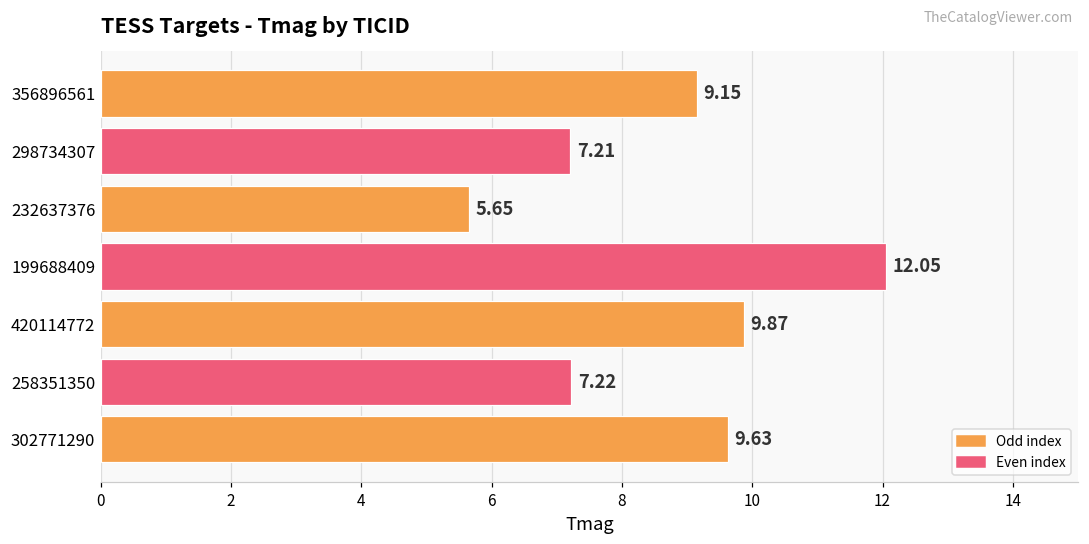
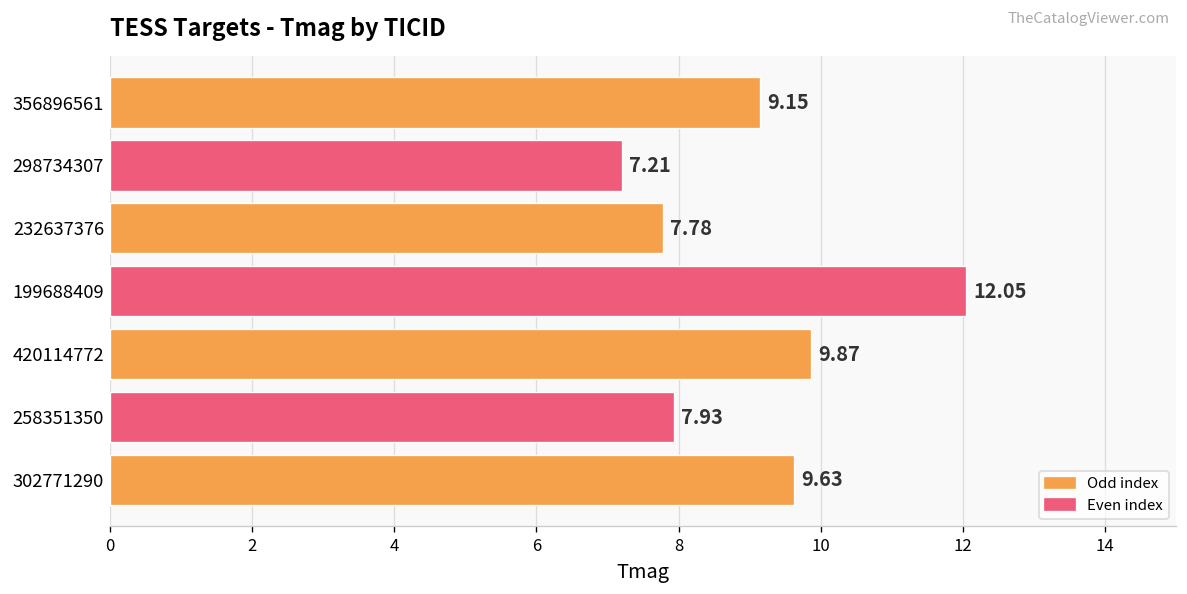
  {
    "356896561": 9.15,
    "298734307": 7.21,
-   "232637376": 5.65,
+   "232637376": 7.78,
    "199688409": 12.05,
    "420114772": 9.87,
-   "258351350": 7.22,
+   "258351350": 7.93,
    "302771290": 9.63
  }
